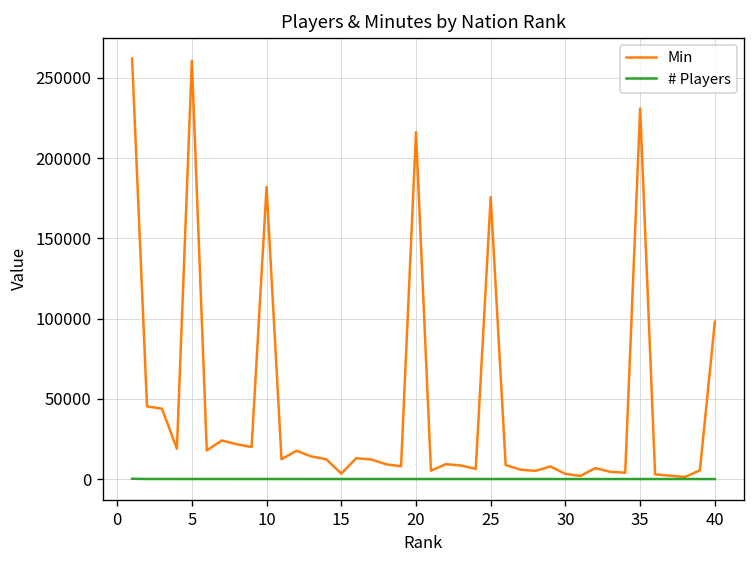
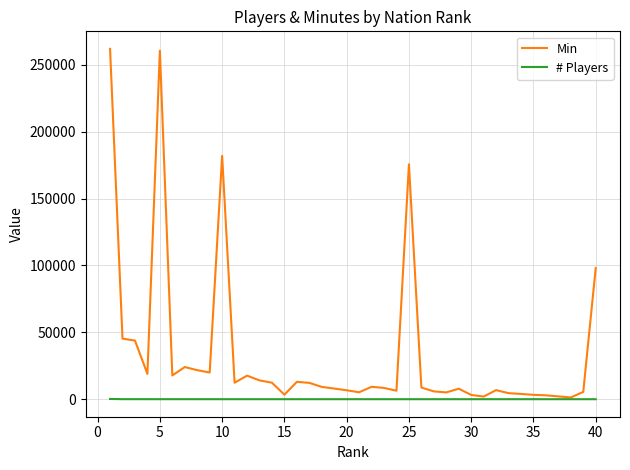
  {
    "Min": {
      "5": 261000,
      "10": 182000,
      "15": 3000,
-     "20": 216000,
+     "20": 7000,
      "25": 176000,
      "30": 3000,
-     "35": 231000,
+     "35": 3000,
      "40": 98000
    },
    "# Players": {
      "5": 0,
      "10": 0,
      "15": 0,
      "20": 0,
      "25": 0,
      "30": 0,
      "35": 0,
      "40": 0
    }
  }
